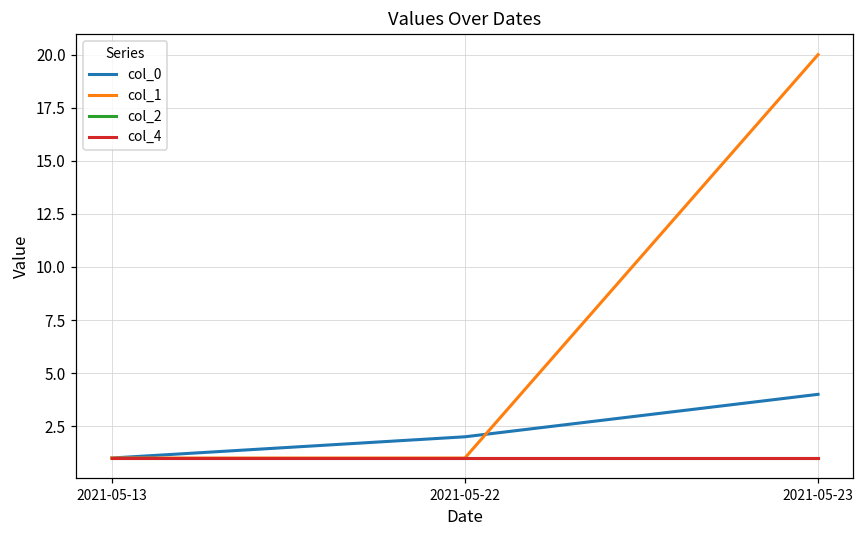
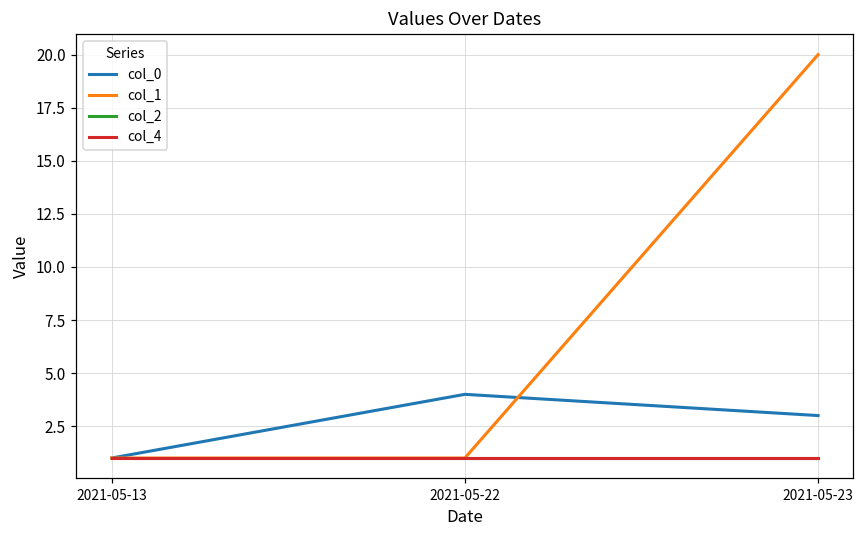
  {
    "col_0": {
-     "2021-05-22": 2,
-     "2021-05-23": 4
+     "2021-05-22": 4,
+     "2021-05-23": 3
    },
    "col_1": {
      "2021-05-23": 20
    },
    "col_4": {
      "2021-05-23": 1
    }
  }
